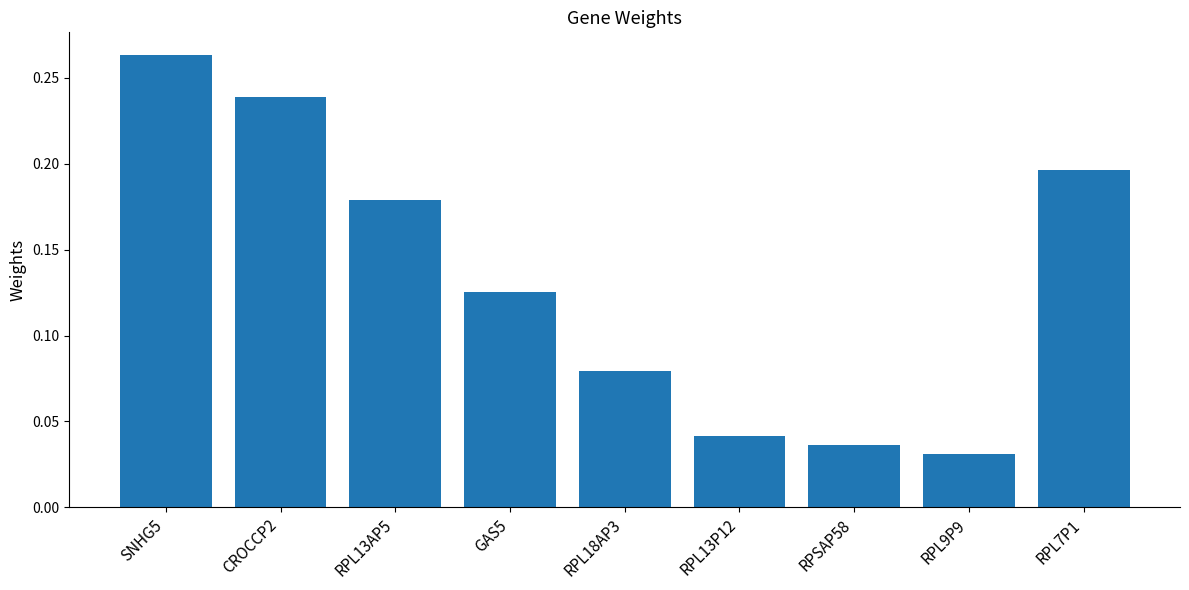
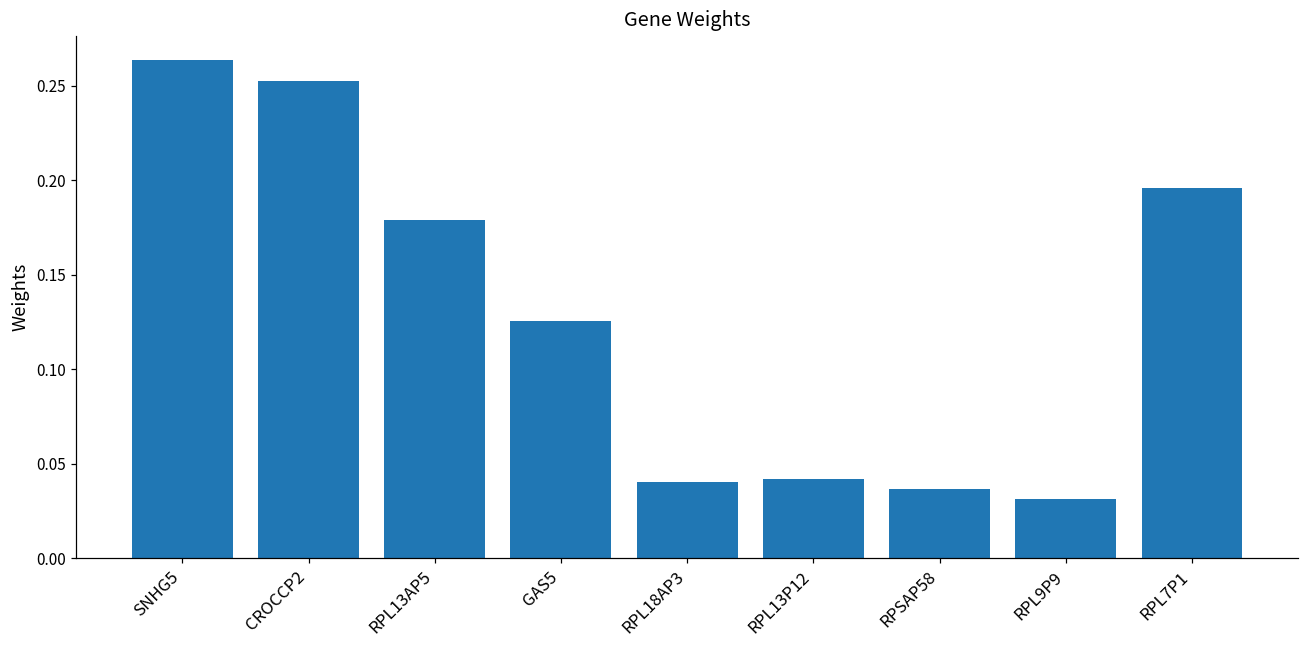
  {
    "SNHG5": 0.263,
-   "CROCCP2": 0.239,
+   "CROCCP2": 0.252,
    "RPL13AP5": 0.179,
    "GAS5": 0.125,
-   "RPL18AP3": 0.079,
+   "RPL18AP3": 0.040,
    "RPL13P12": 0.042,
    "RPSAP58": 0.036,
    "RPL9P9": 0.031,
    "RPL7P1": 0.196
  }
